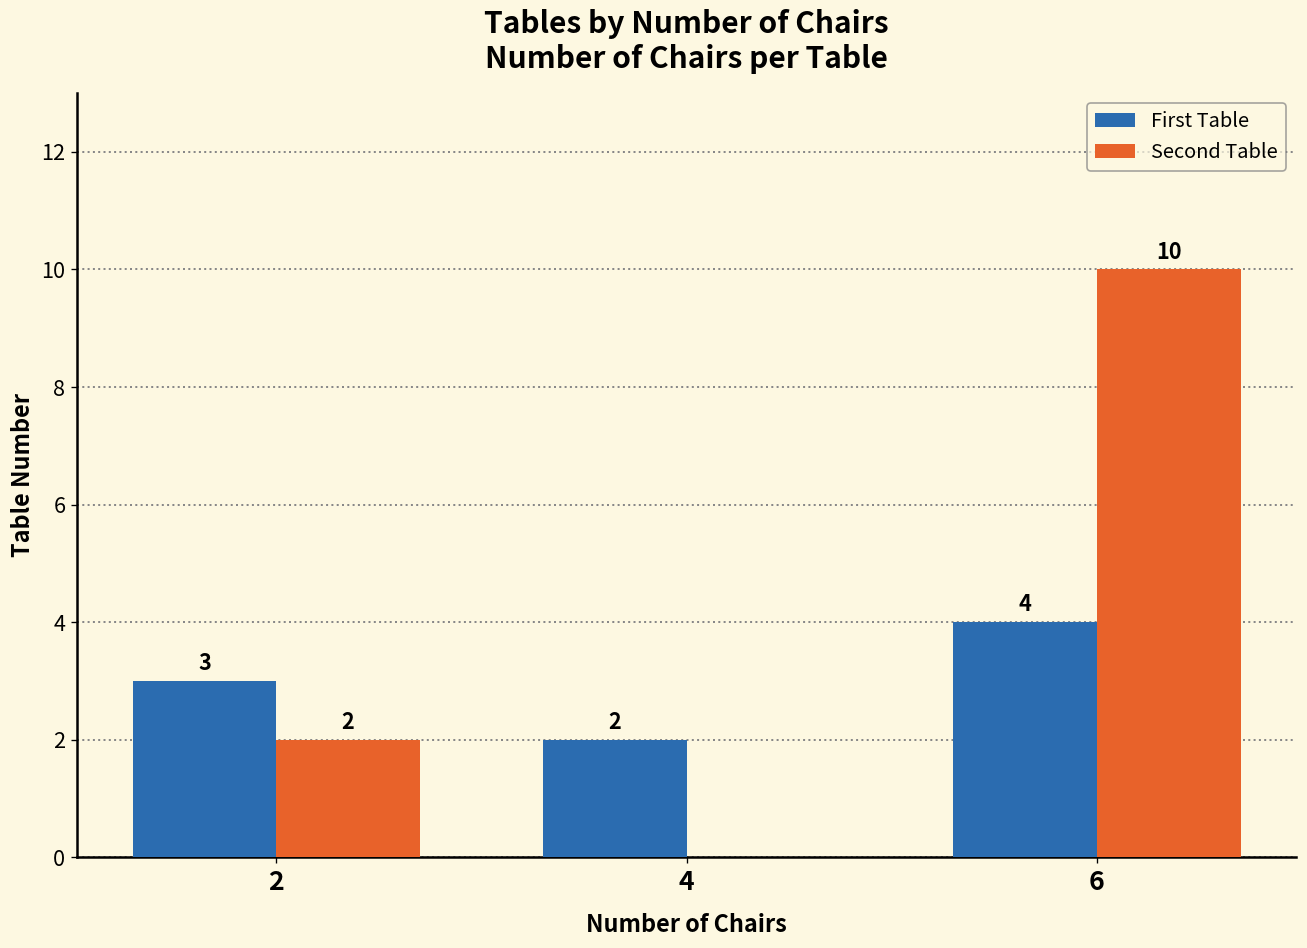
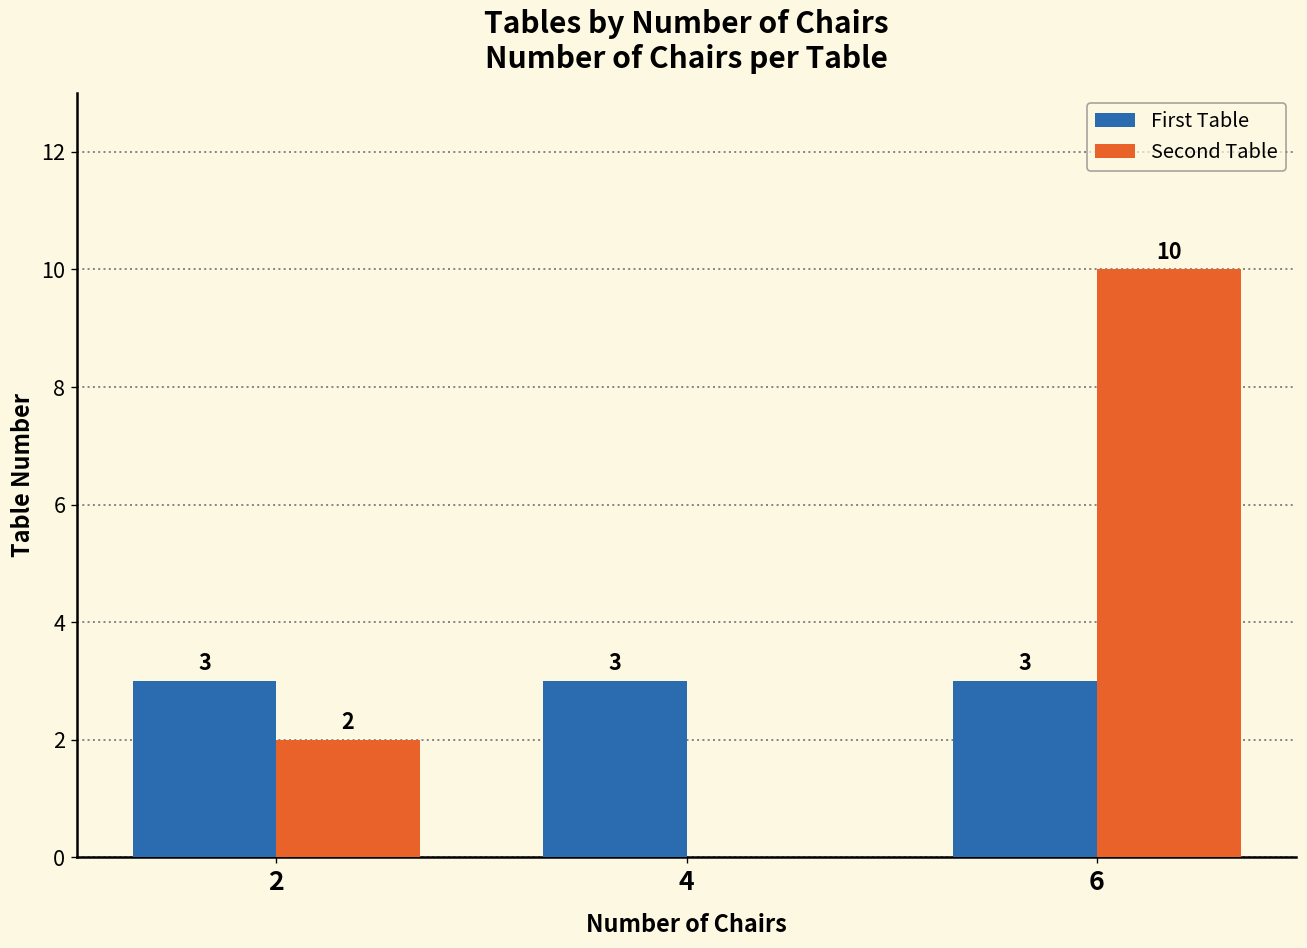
  {
    "First Table": {
      "2": 3,
-     "4": 2,
-     "6": 4
+     "4": 3,
+     "6": 3
    },
    "Second Table": {
      "2": 2,
      "6": 10
    }
  }
